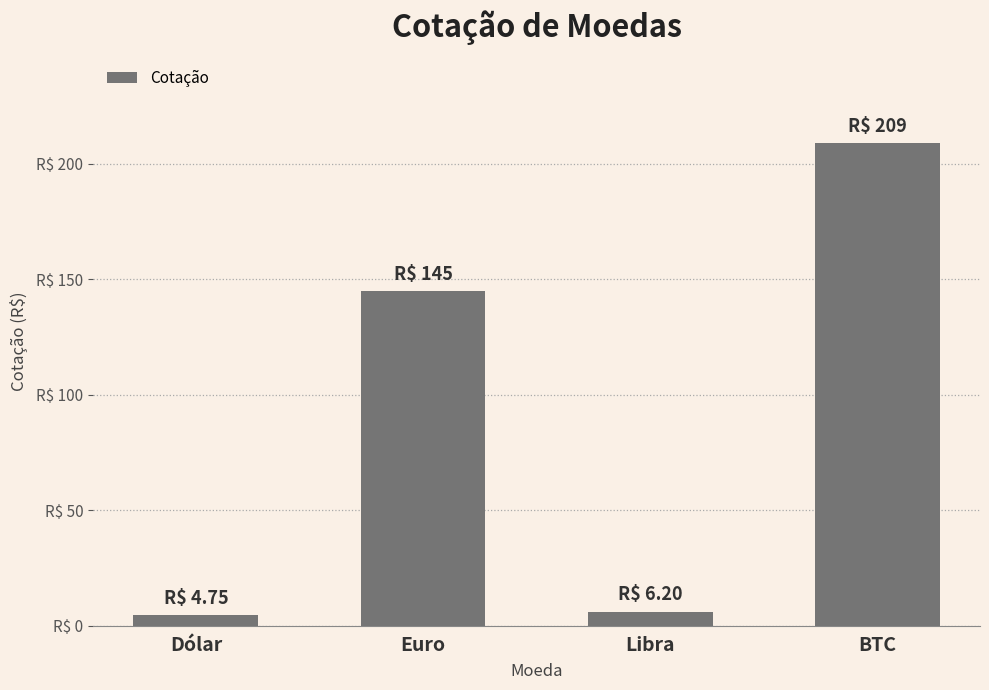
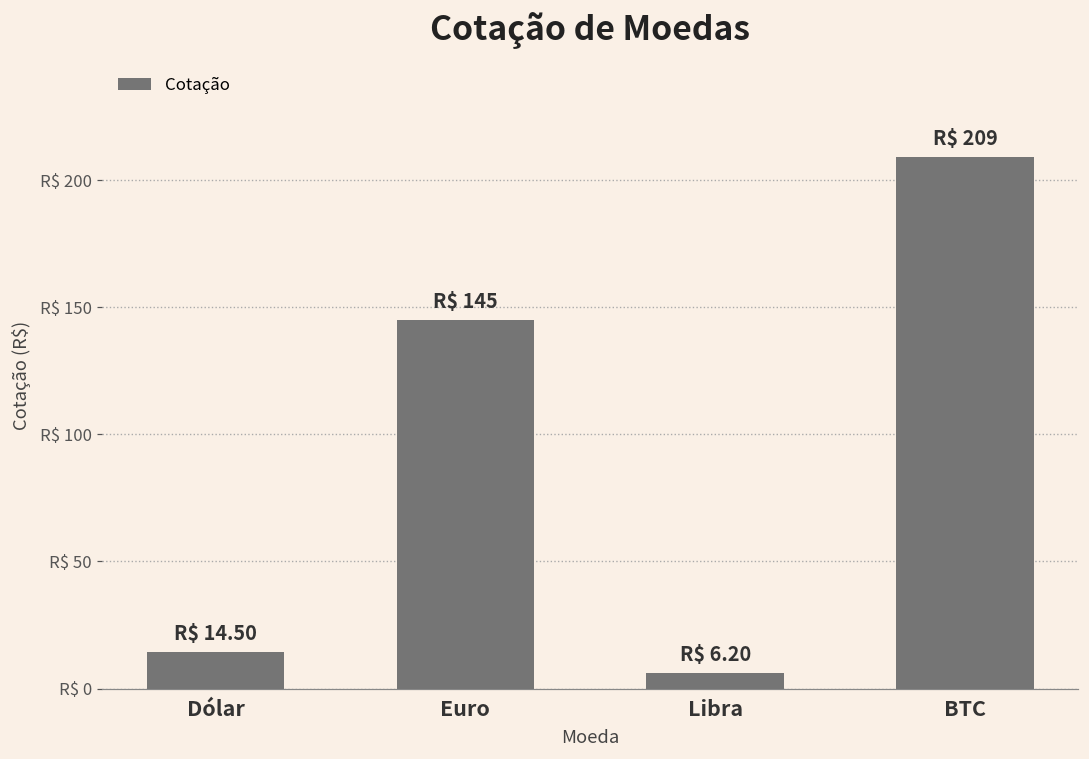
  {
-   "Dólar": 4.75,
+   "Dólar": 14.50,
    "Euro": 145,
    "Libra": 6.20,
    "BTC": 209
  }
